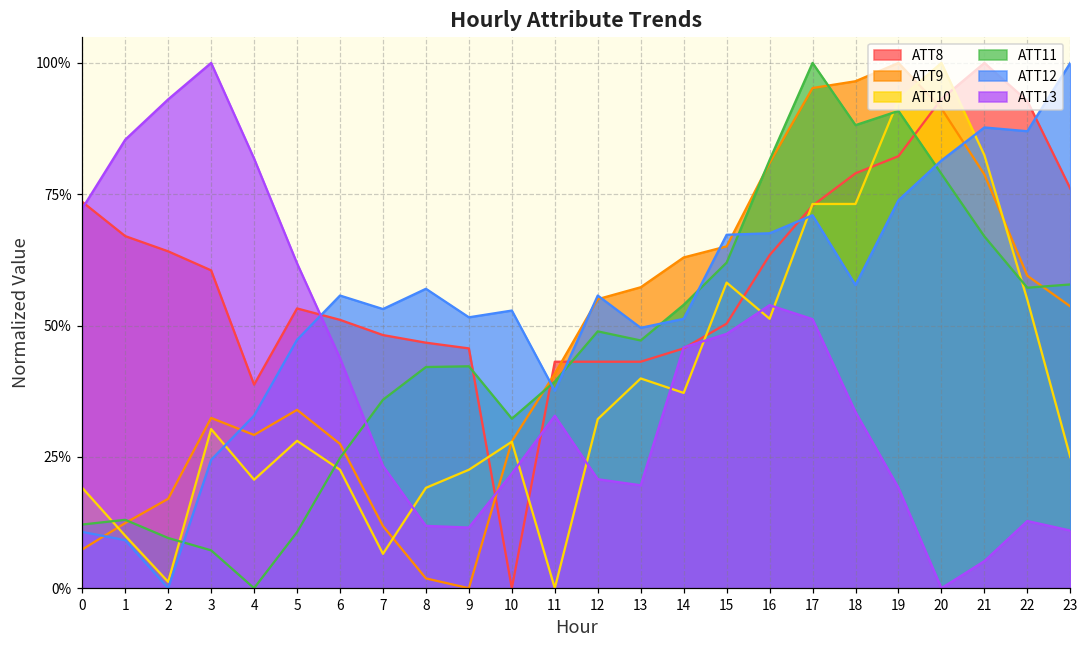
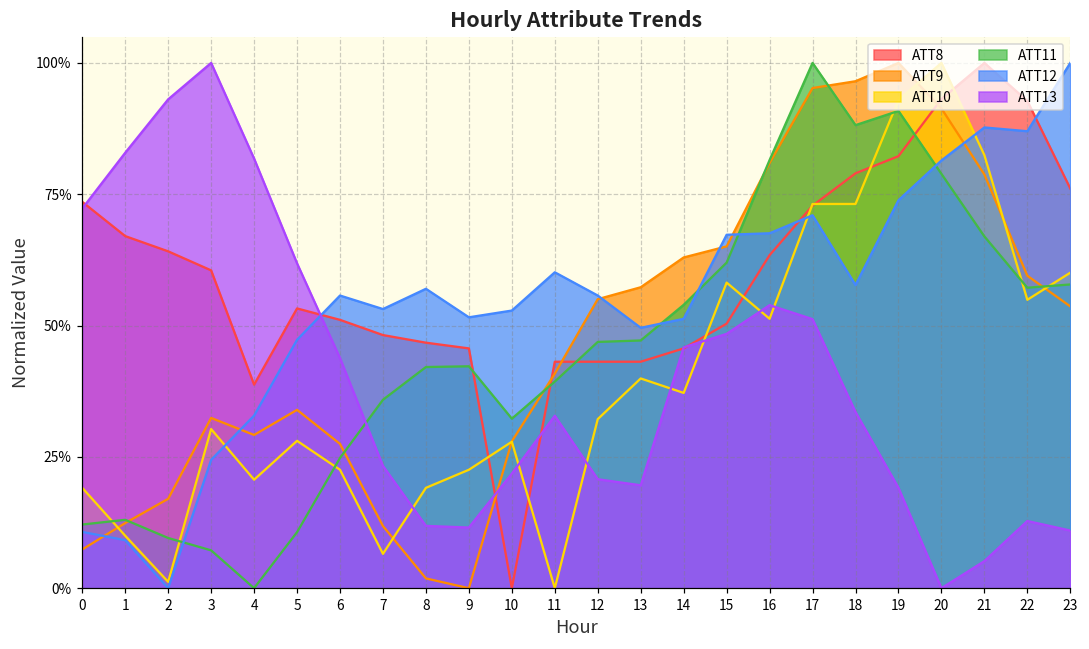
  {
    "ATT8": {
      "0": "74%",
      "1": "67%",
      "2": "64%",
      "3": "61%",
      "4": "39%",
      "5": "53%",
      "6": "51%",
      "7": "48%",
      "8": "47%",
      "9": "46%",
      "10": "0%",
      "11": "43%",
      "12": "43%",
      "13": "43%",
      "15": "50%",
      "16": "63%",
      "18": "79%",
      "19": "82%",
      "23": "76%"
    },
    "ATT9": {
      "0": "7%",
      "1": "12%",
      "2": "17%",
      "3": "32%",
      "4": "29%",
      "5": "34%",
      "6": "27%",
      "7": "12%",
      "8": "2%",
      "9": "0%",
      "11": "41%",
      "12": "55%",
      "13": "57%",
      "14": "63%",
      "15": "65%",
      "16": "81%",
      "17": "95%",
      "18": "97%",
      "21": "79%",
      "22": "59%",
      "23": "54%"
    },
    "ATT10": {
      "0": "19%",
      "1": "10%",
      "2": "1%",
      "3": "30%",
      "4": "21%",
      "5": "28%",
      "6": "23%",
      "7": "7%",
      "8": "19%",
      "9": "23%",
      "11": "0%",
      "12": "32%",
      "13": "40%",
      "14": "37%",
      "15": "58%",
      "16": "51%",
      "18": "73%",
      "21": "82%",
      "22": "55%",
-     "23": "25%"
+     "23": "60%"
    },
    "ATT11": {
      "0": "12%",
      "1": "13%",
      "2": "10%",
      "3": "7%",
      "4": "0%",
      "5": "11%",
      "6": "25%",
      "7": "36%",
      "8": "42%",
      "9": "42%",
      "10": "32%",
      "11": "39%",
-     "12": "49%",
+     "12": "47%",
      "13": "47%",
      "14": "54%",
      "15": "62%",
      "16": "82%",
      "17": "100%",
      "18": "88%",
      "20": "79%",
      "21": "67%",
      "22": "57%",
      "23": "58%"
    },
    "ATT12": {
      "0": "11%",
      "1": "9%",
      "2": "0%",
      "3": "24%",
      "4": "33%",
      "5": "47%",
      "6": "56%",
      "7": "53%",
      "8": "57%",
      "9": "52%",
      "10": "53%",
-     "11": "38%",
+     "11": "60%",
      "12": "56%",
      "13": "50%",
      "14": "51%",
      "15": "67%",
      "16": "68%",
      "17": "71%",
      "18": "58%",
      "19": "74%",
      "20": "81%",
      "21": "88%",
      "22": "87%",
      "23": "100%"
    },
    "ATT13": {
      "0": "72%",
-     "1": "85%",
+     "1": "83%",
      "2": "93%",
      "3": "100%",
      "4": "82%",
      "5": "62%",
      "6": "44%",
      "7": "23%",
      "8": "12%",
      "9": "12%",
      "10": "22%",
      "11": "33%",
      "12": "21%",
      "13": "20%",
      "15": "48%",
      "16": "54%",
      "17": "51%",
      "18": "34%",
      "19": "19%",
      "20": "0%",
      "21": "5%",
      "22": "13%",
      "23": "11%"
    }
  }
